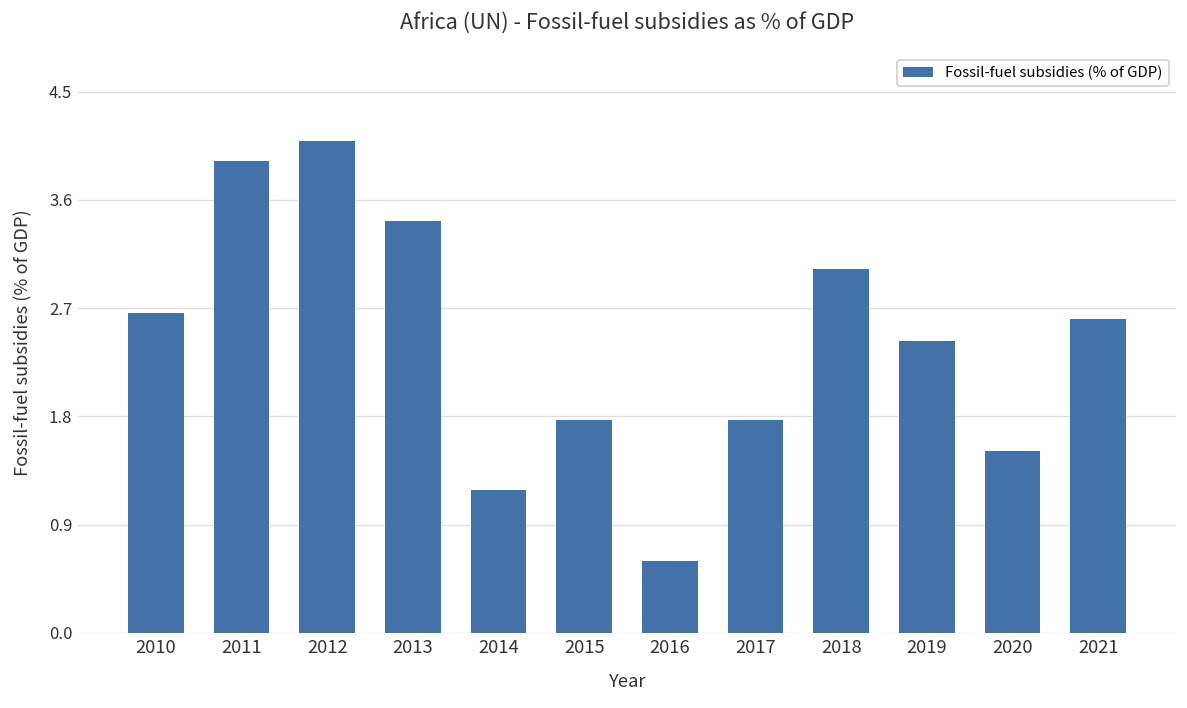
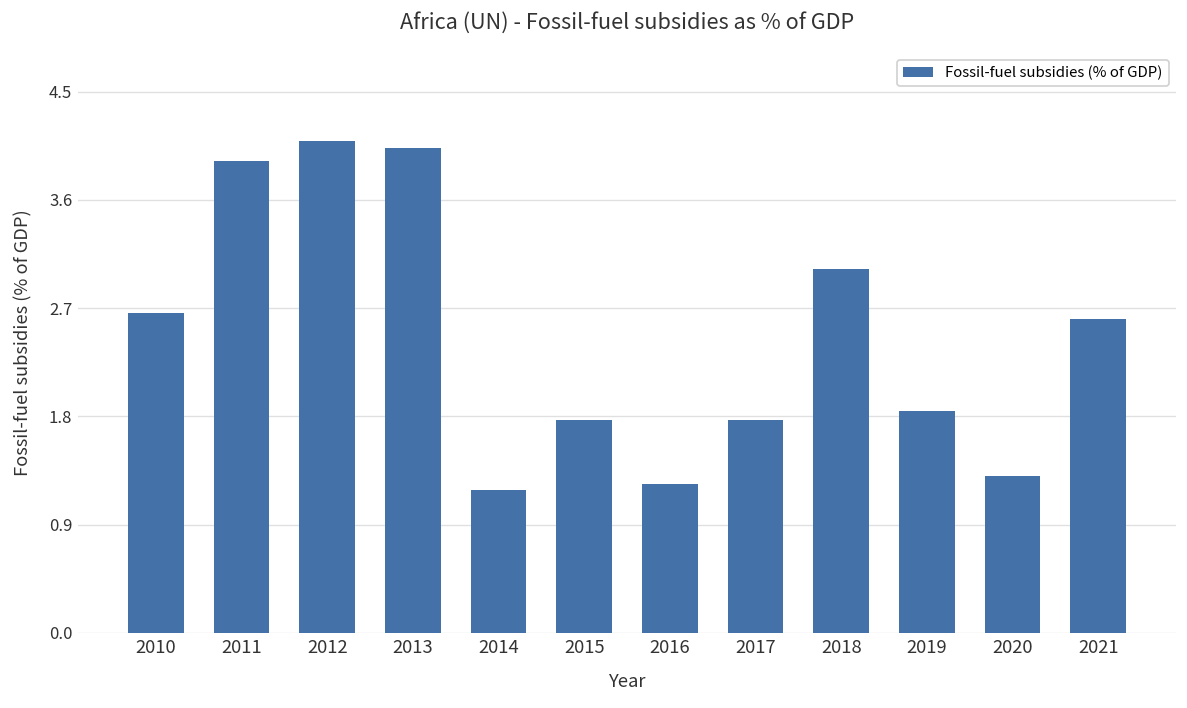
  {
    "2010": 2.64,
    "2011": 3.89,
    "2012": 4.06,
-   "2013": 3.4,
+   "2013": 4.0,
    "2014": 1.18,
    "2015": 1.76,
-   "2016": 0.59,
+   "2016": 1.23,
    "2017": 1.76,
    "2018": 3.00,
-   "2019": 2.41,
-   "2020": 1.50,
+   "2019": 1.83,
+   "2020": 1.29,
    "2021": 2.59
  }
